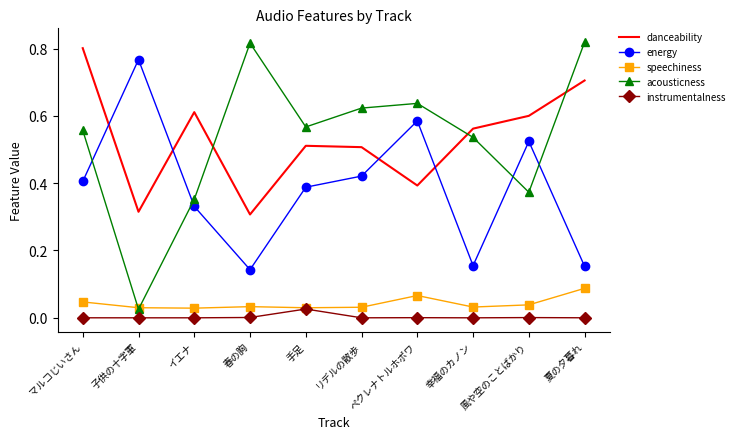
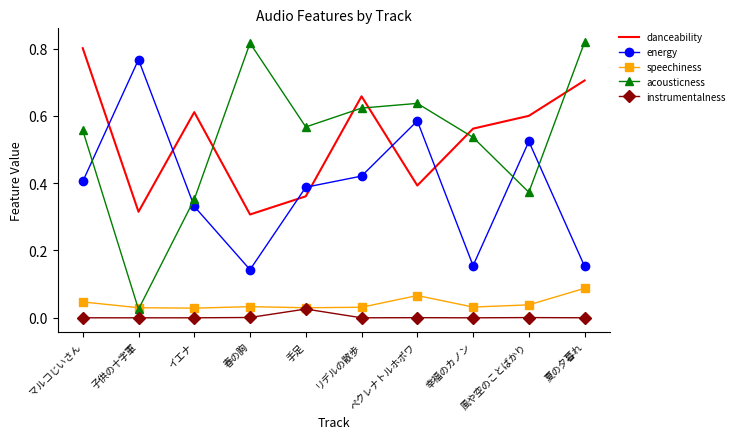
  {
    "danceability": {
      "マルコじいさん": 0.80,
      "子供の十字軍": 0.32,
      "イエナ": 0.61,
      "春の胸": 0.31,
-     "手足": 0.51,
-     "リデルの散歩": 0.51,
+     "手足": 0.36,
+     "リデルの散歩": 0.66,
      "ペクレナトルホポワ": 0.39,
      "幸福のカノン": 0.56,
      "風や空のことばかり": 0.60,
      "夏の夕暮れ": 0.71
    },
    "energy": {
      "マルコじいさん": 0.41,
      "子供の十字軍": 0.77,
      "イエナ": 0.33,
      "春の胸": 0.14,
      "手足": 0.39,
      "リデルの散歩": 0.42,
      "ペクレナトルホポワ": 0.59,
      "幸福のカノン": 0.16,
      "風や空のことばかり": 0.52,
      "夏の夕暮れ": 0.15
    },
    "speechiness": {
      "マルコじいさん": 0.05,
      "イエナ": 0.03,
      "春の胸": 0.03,
      "リデルの散歩": 0.03,
      "ペクレナトルホポワ": 0.07,
      "幸福のカノン": 0.03,
      "風や空のことばかり": 0.04,
      "夏の夕暮れ": 0.09
    },
    "acousticness": {
      "マルコじいさん": 0.56,
      "イエナ": 0.35,
      "春の胸": 0.82,
      "手足": 0.57,
      "リデルの散歩": 0.62,
      "ペクレナトルホポワ": 0.64,
      "幸福のカノン": 0.54,
      "風や空のことばかり": 0.37,
      "夏の夕暮れ": 0.82
    },
    "instrumentalness": {
      "マルコじいさん": 0.00,
      "子供の十字軍": 0.00,
      "イエナ": 0.00,
      "春の胸": 0.00,
      "リデルの散歩": 0.00,
      "ペクレナトルホポワ": 0.00,
      "幸福のカノン": 0.00,
      "風や空のことばかり": 0.00,
      "夏の夕暮れ": 0.00
    }
  }
